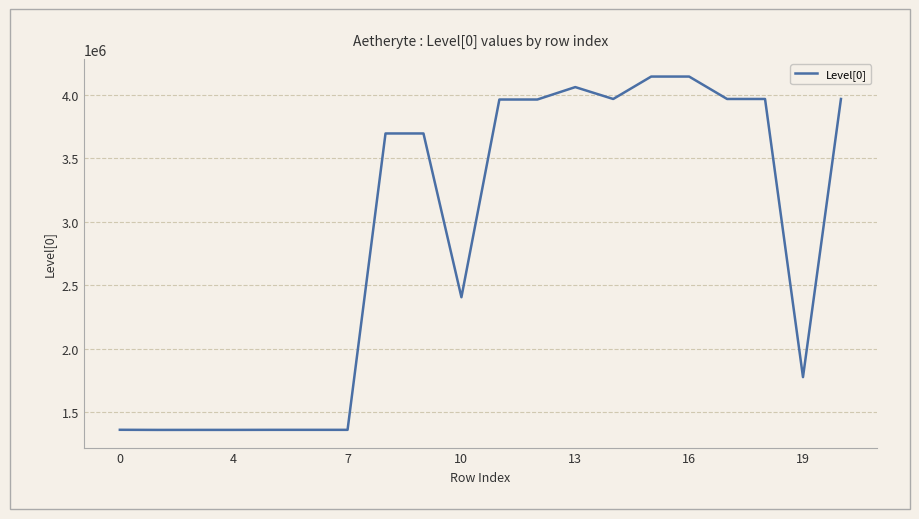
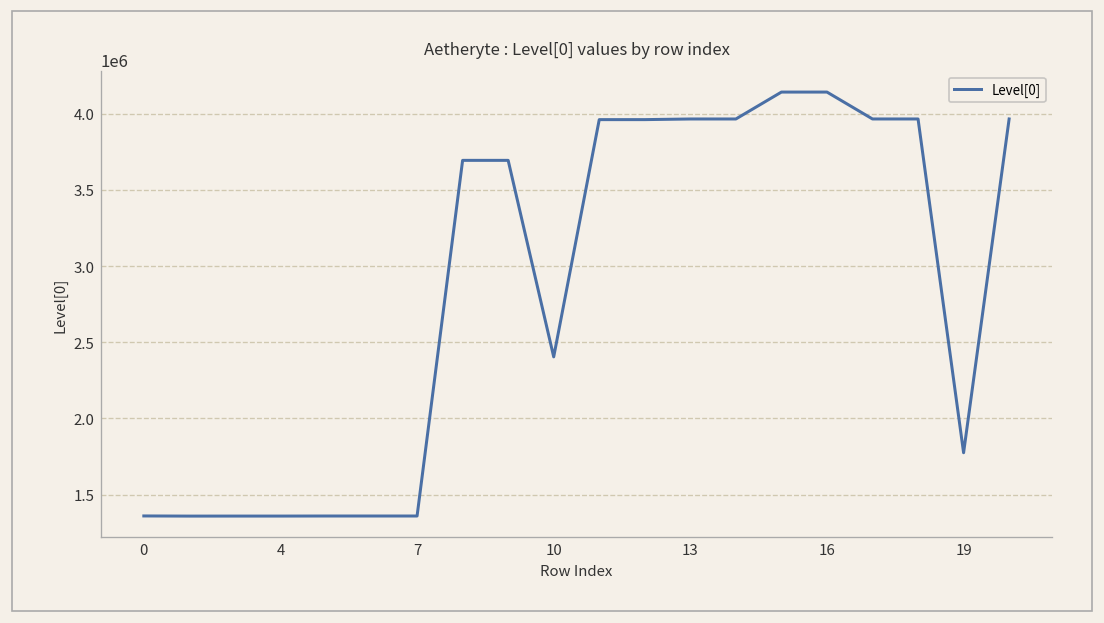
  {
    "0": 1360000,
    "4": 1360000,
    "7": 1360000,
    "10": 2400000,
-   "13": 4060000,
+   "13": 3970000,
    "16": 4140000,
    "19": 1770000
  }
